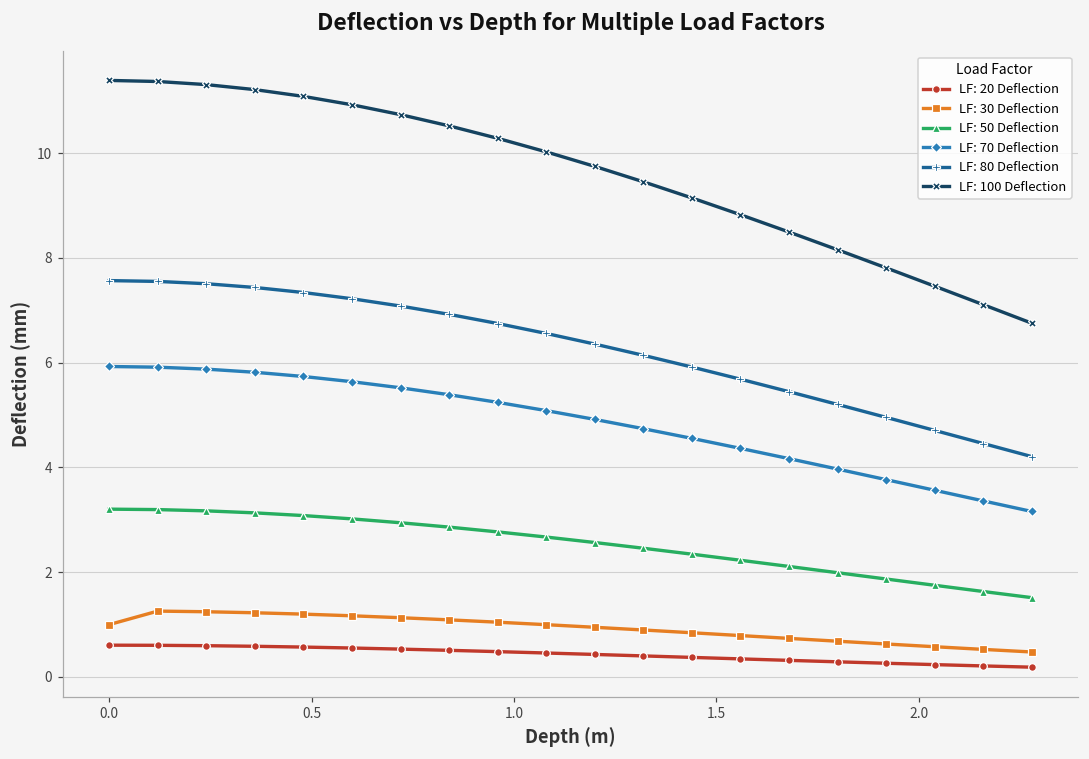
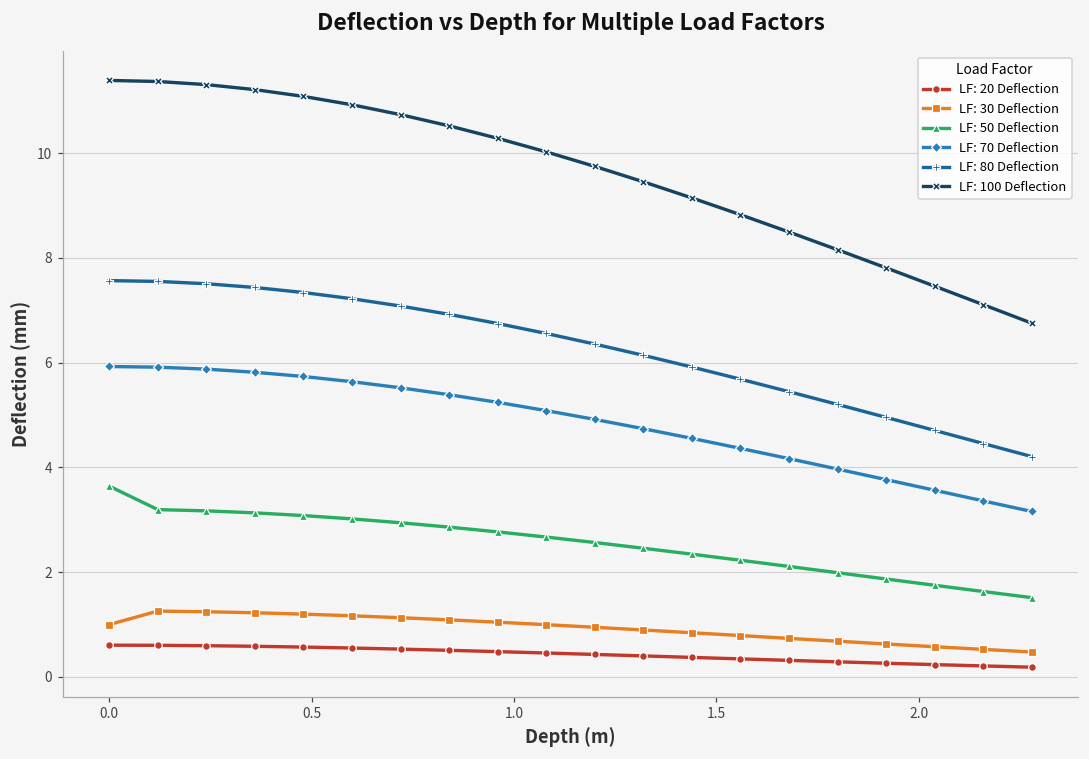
  {
    "LF: 20 Deflection": {
      "0.0": 0.6
    },
    "LF: 30 Deflection": {
      "0.0": 1.0
    },
    "LF: 50 Deflection": {
-     "0.0": 3.2
+     "0.0": 3.6
    },
    "LF: 100 Deflection": {
      "0.0": 11.4
    }
  }
